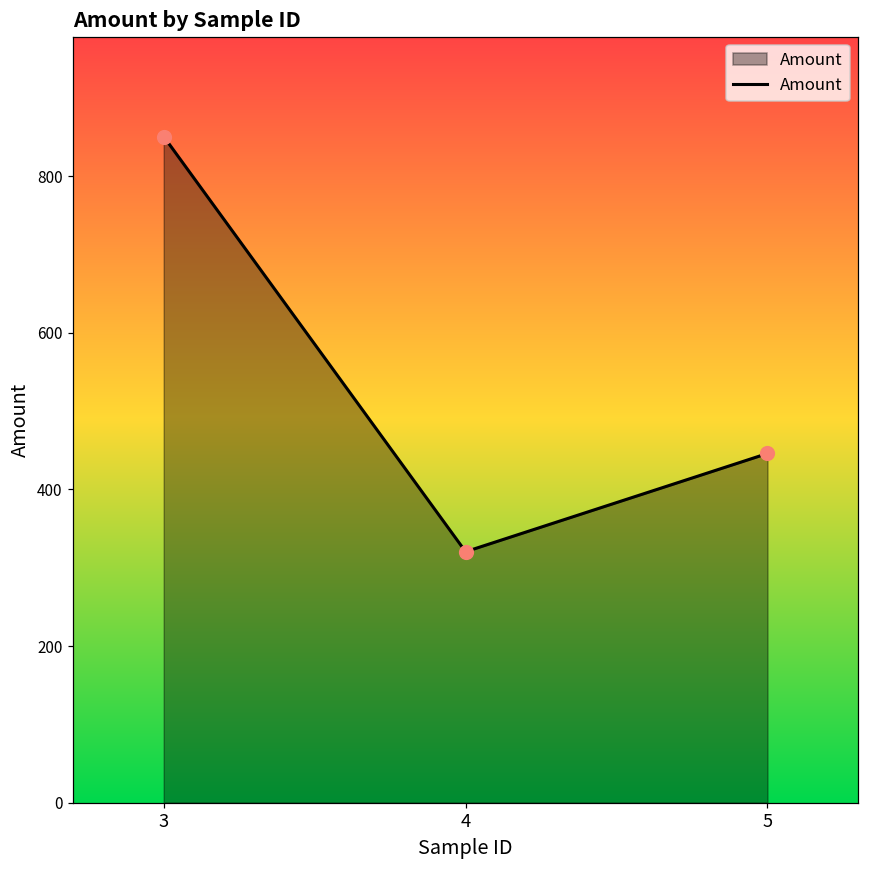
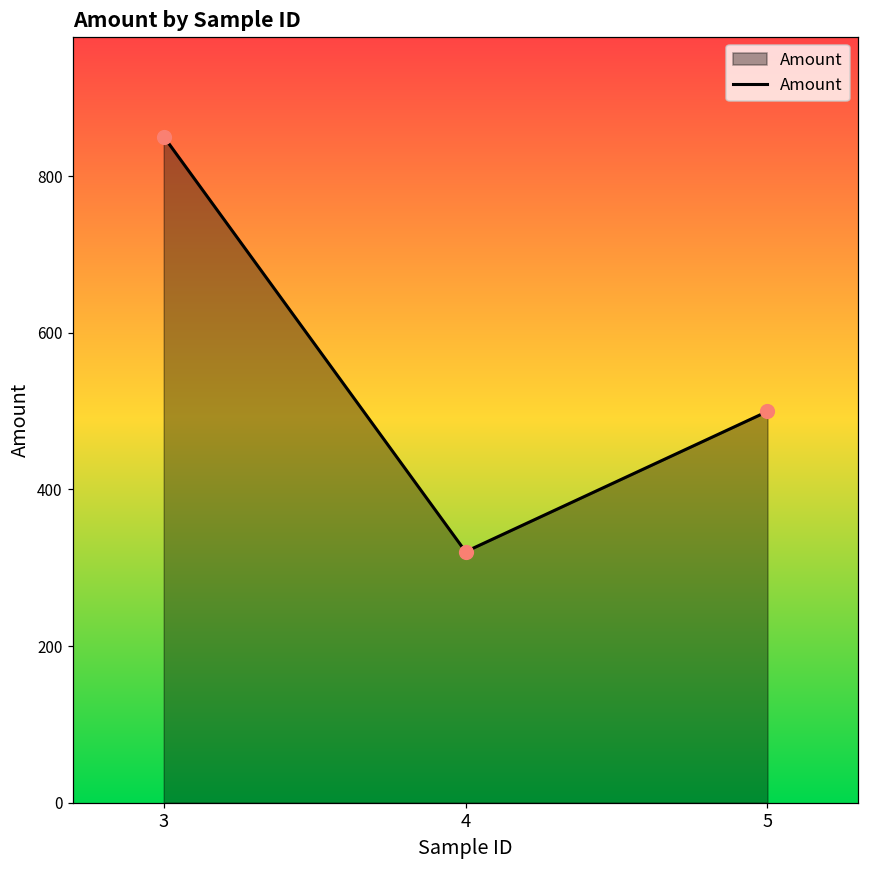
  {
    "3": 850,
    "4": 320,
-   "5": 450
+   "5": 500
  }
